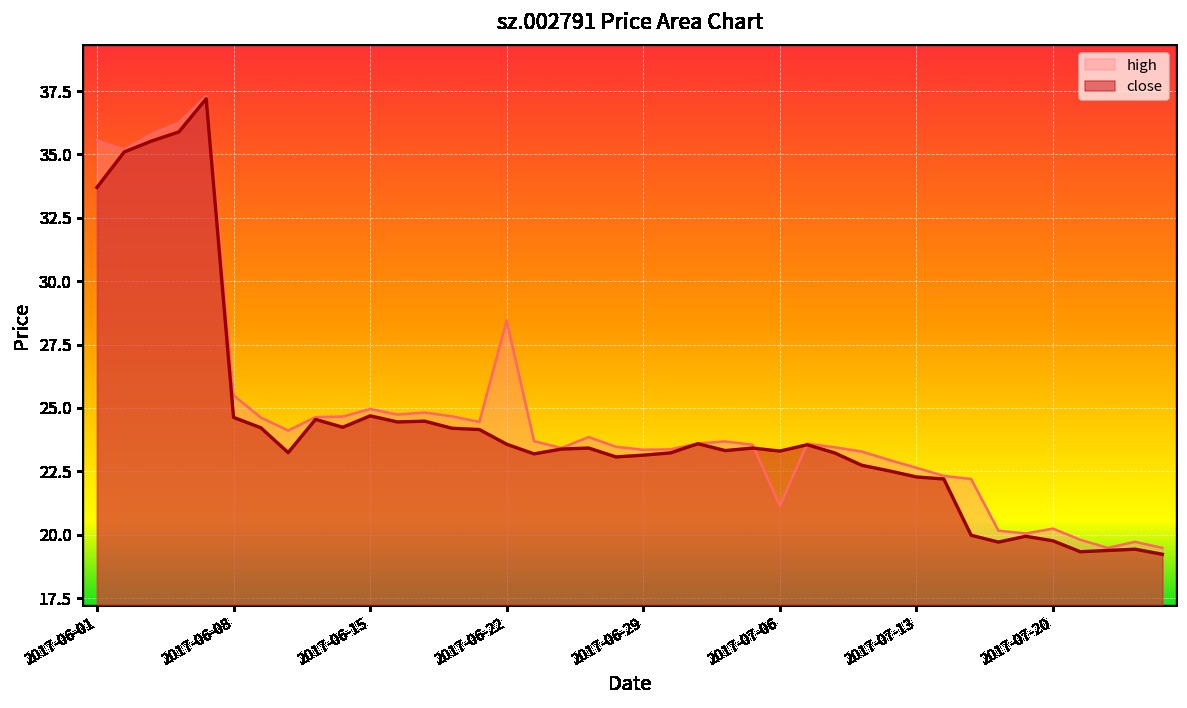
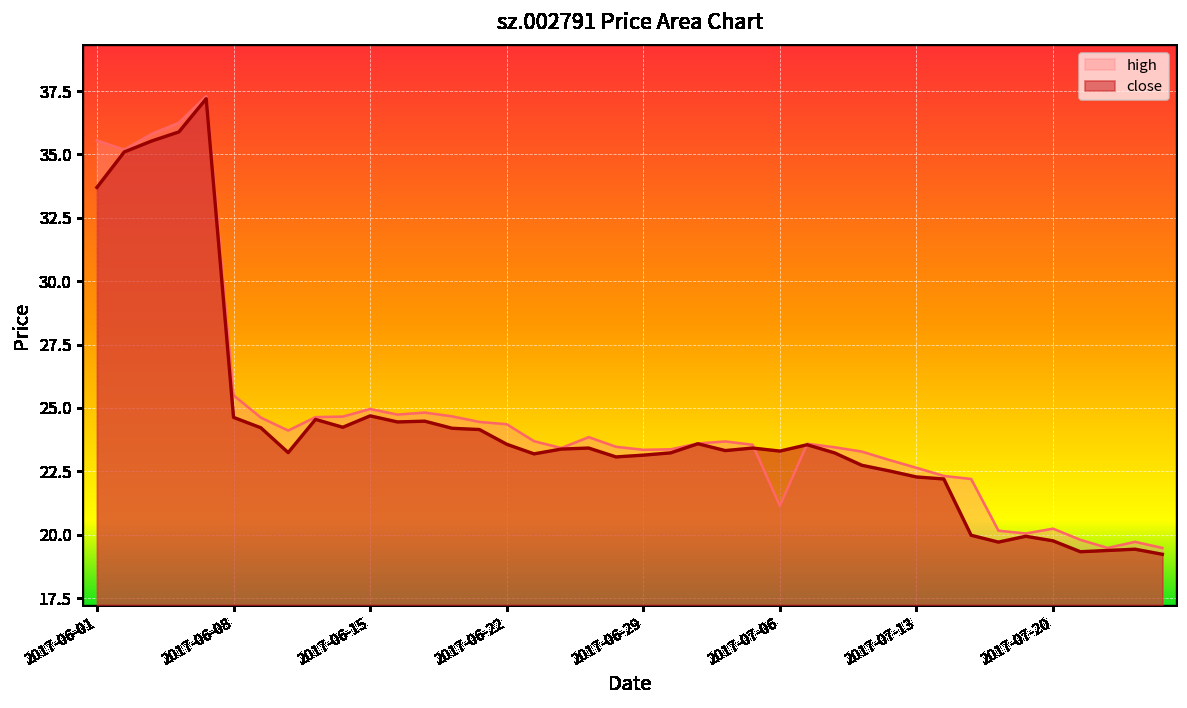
  {
    "high": {
      "2017-06-01": 35.6,
      "2017-06-08": 25.5,
      "2017-06-15": 25.0,
-     "2017-06-22": 28.5,
+     "2017-06-22": 24.4,
      "2017-06-29": 23.4,
      "2017-07-06": 21.1,
      "2017-07-13": 22.6,
      "2017-07-20": 20.2
    },
    "close": {
      "2017-06-01": 33.7,
      "2017-06-08": 24.6,
      "2017-06-15": 24.7,
      "2017-06-22": 23.6,
      "2017-06-29": 23.1,
      "2017-07-06": 23.3,
      "2017-07-13": 22.3,
      "2017-07-20": 19.8
    }
  }
